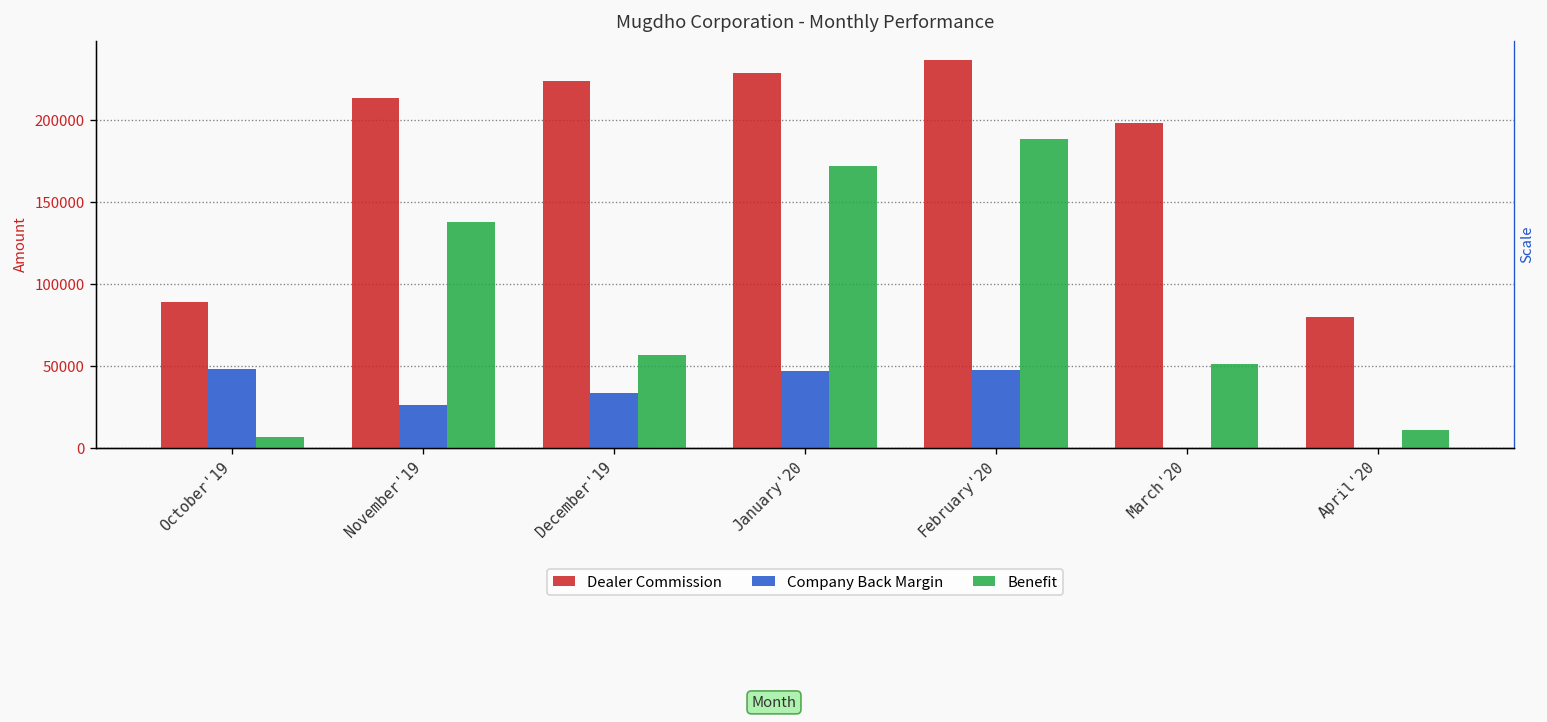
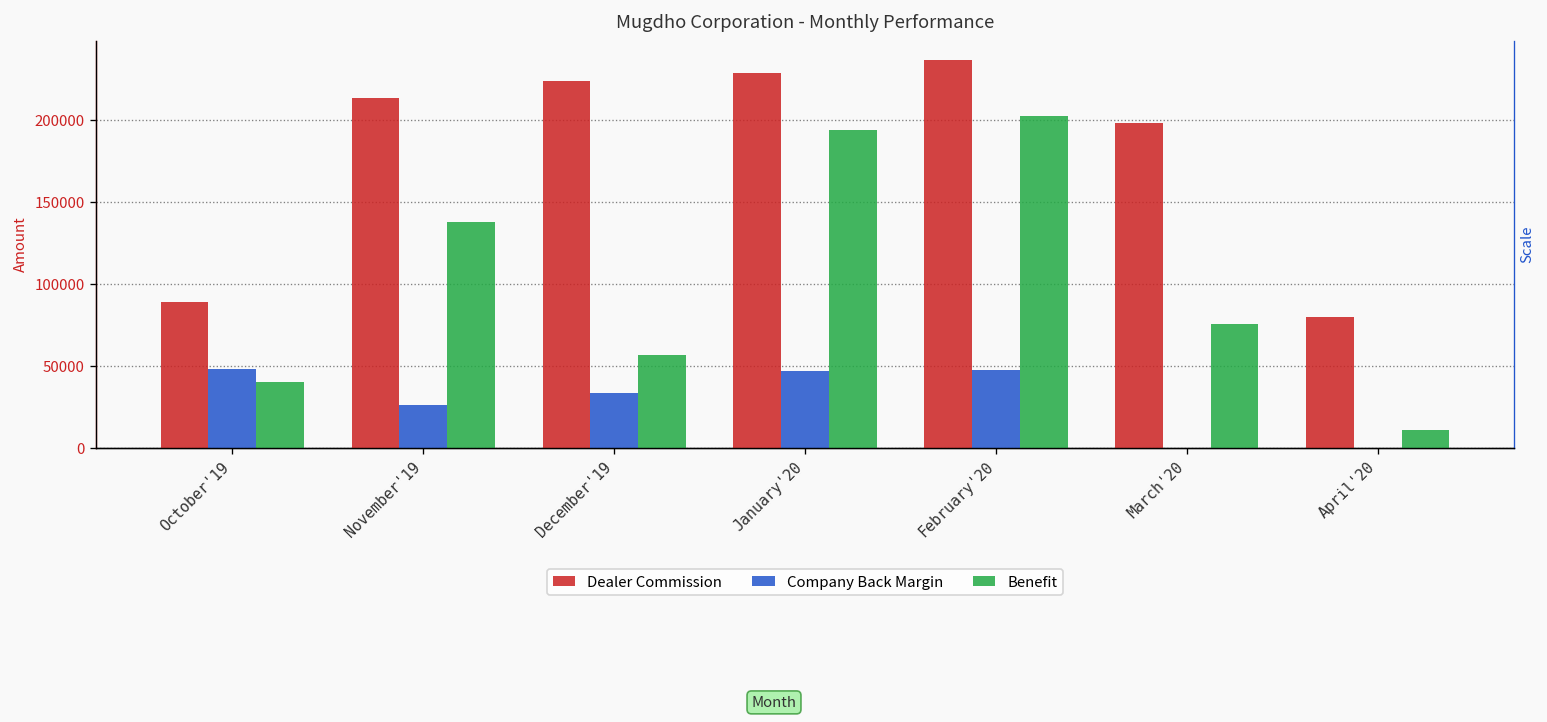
  {
    "Dealer Commission": {
      "October'19": 89000,
      "November'19": 213000,
      "December'19": 224000,
      "January'20": 229000,
      "February'20": 236000,
      "March'20": 198000,
      "April'20": 80000
    },
    "Company Back Margin": {
      "October'19": 48000,
      "November'19": 26000,
      "December'19": 34000,
      "January'20": 47000,
      "February'20": 47000,
      "March'20": 0,
      "April'20": 0
    },
    "Benefit": {
-     "October'19": 7000,
+     "October'19": 40000,
      "November'19": 138000,
      "December'19": 56000,
-     "January'20": 172000,
-     "February'20": 188000,
-     "March'20": 51000,
+     "January'20": 194000,
+     "February'20": 202000,
+     "March'20": 75000,
      "April'20": 11000
    }
  }
